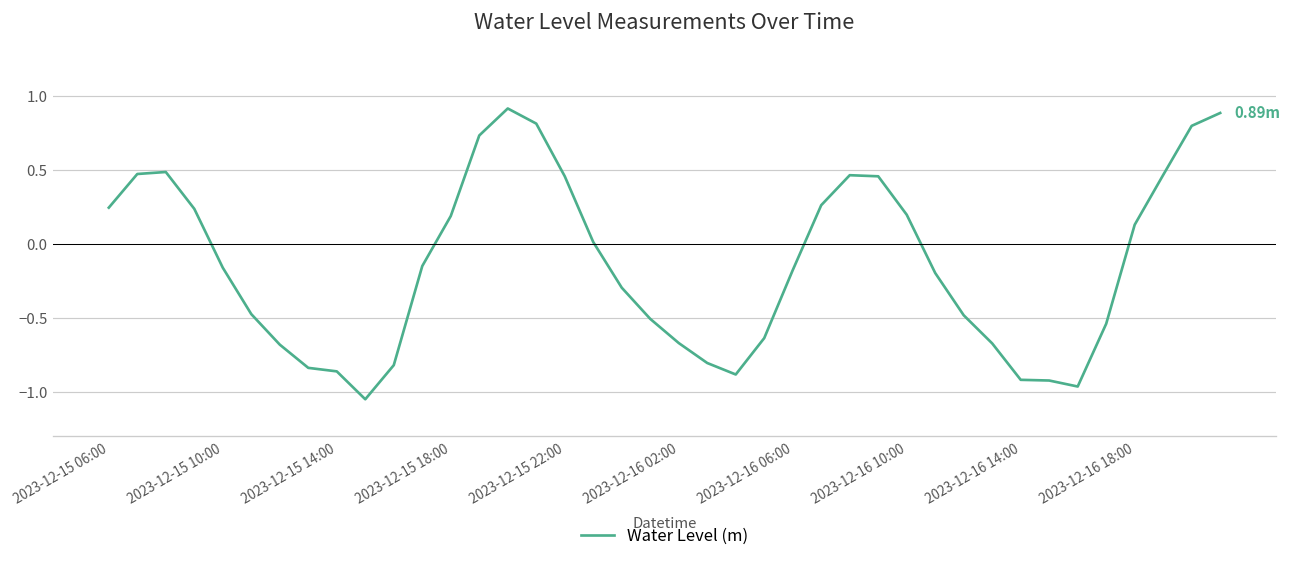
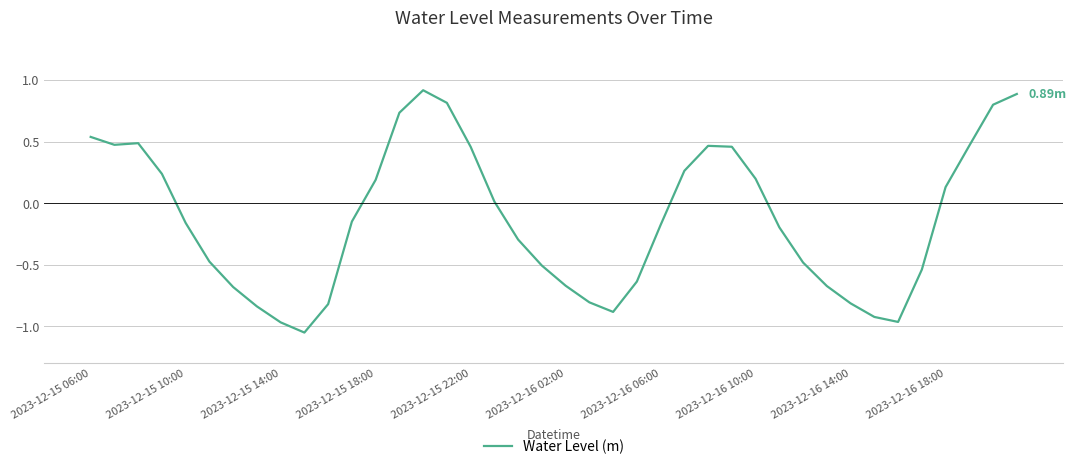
  {
-   "2023-12-15 06:00": 0.25,
+   "2023-12-15 06:00": 0.54,
    "2023-12-15 10:00": -0.16,
-   "2023-12-15 14:00": -0.86,
+   "2023-12-15 14:00": -0.97,
    "2023-12-15 18:00": 0.19,
    "2023-12-15 22:00": 0.46,
    "2023-12-16 02:00": -0.67,
    "2023-12-16 06:00": -0.18,
    "2023-12-16 10:00": 0.20,
-   "2023-12-16 14:00": -0.92,
+   "2023-12-16 14:00": -0.81,
    "2023-12-16 18:00": 0.13
  }
